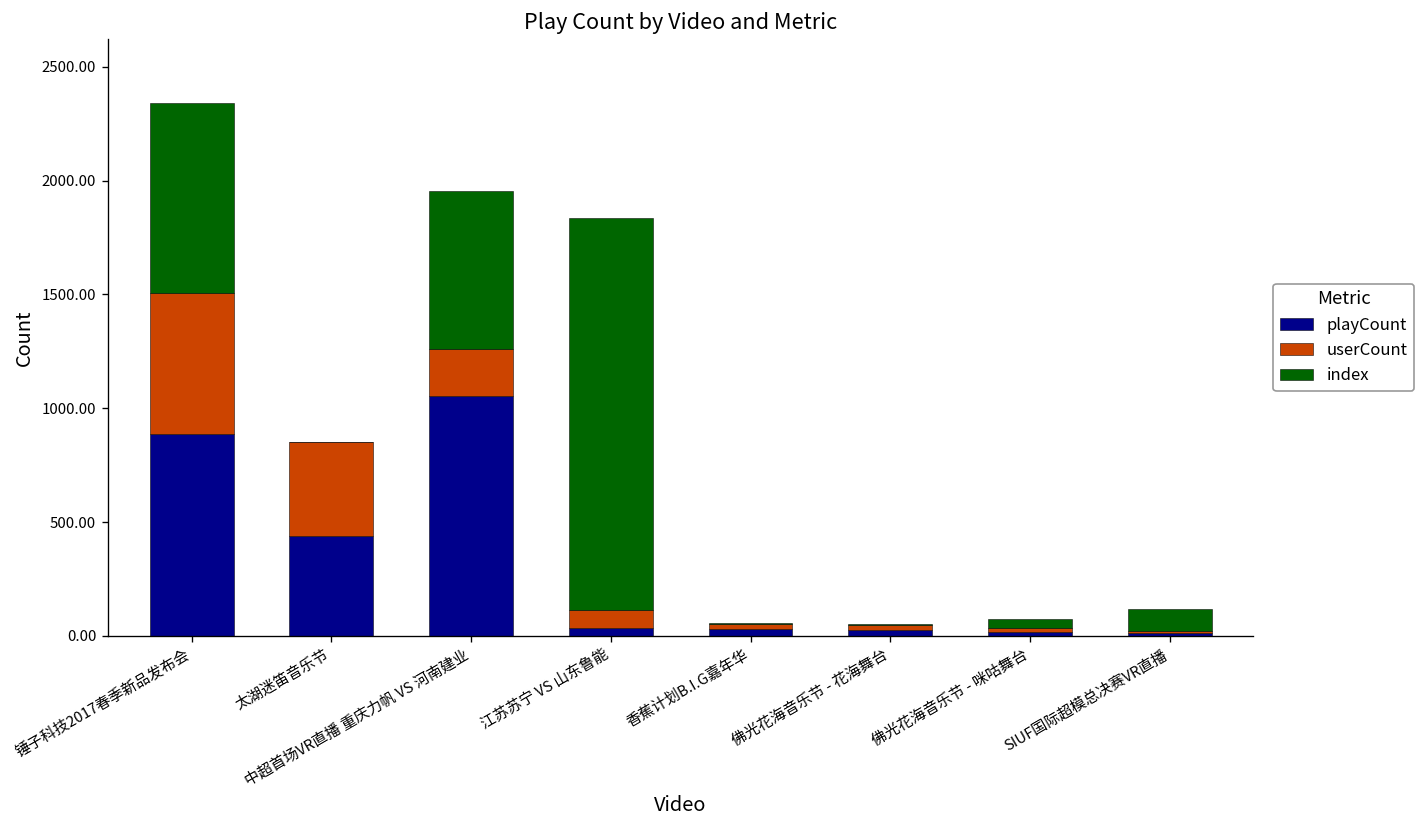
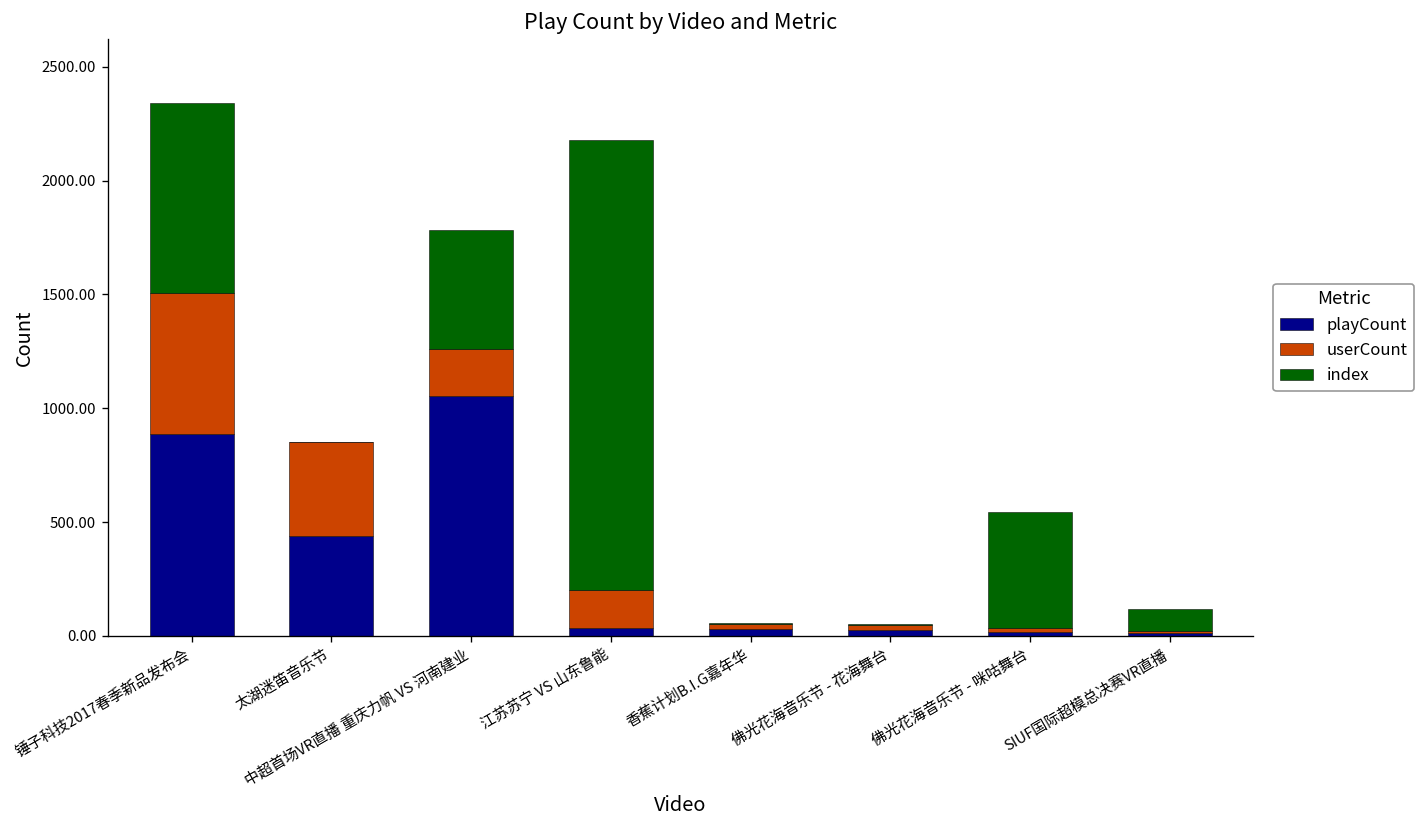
  {
    "playCount": {
      "锤子科技2017春季新品发布会": 890,
      "太湖迷笛音乐节": 440,
      "中超首场VR直播 重庆力帆 VS 河南建业": 1060,
      "江苏苏宁 VS 山东鲁能": 40,
      "香蕉计划B.I.G嘉年华": 30,
      "佛光花海音乐节 - 花海舞台": 30,
      "佛光花海音乐节 - 咪咕舞台": 20
    },
    "userCount": {
      "锤子科技2017春季新品发布会": 620,
      "太湖迷笛音乐节": 410,
      "中超首场VR直播 重庆力帆 VS 河南建业": 200,
-     "江苏苏宁 VS 山东鲁能": 80,
+     "江苏苏宁 VS 山东鲁能": 170,
      "香蕉计划B.I.G嘉年华": 30,
      "佛光花海音乐节 - 花海舞台": 20,
      "佛光花海音乐节 - 咪咕舞台": 20
    },
    "index": {
      "锤子科技2017春季新品发布会": 840,
      "太湖迷笛音乐节": 0,
-     "中超首场VR直播 重庆力帆 VS 河南建业": 700,
-     "江苏苏宁 VS 山东鲁能": 1720,
-     "佛光花海音乐节 - 咪咕舞台": 40,
+     "中超首场VR直播 重庆力帆 VS 河南建业": 520,
+     "江苏苏宁 VS 山东鲁能": 1980,
+     "佛光花海音乐节 - 咪咕舞台": 510,
      "SIUF国际超模总决赛VR直播": 100
    }
  }
